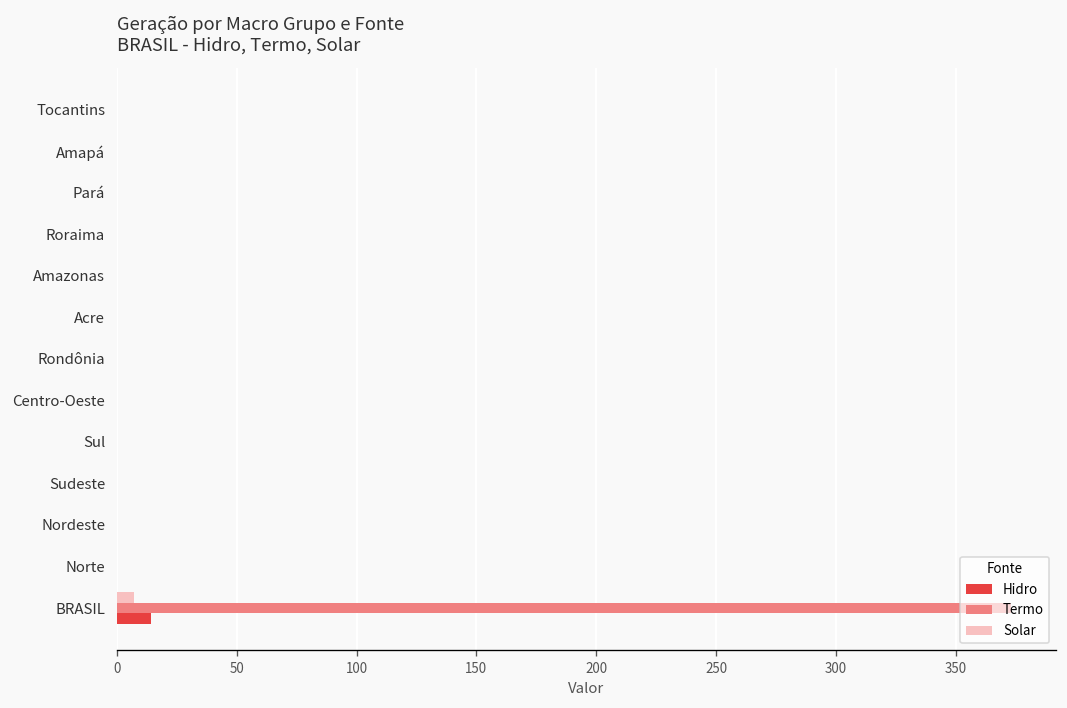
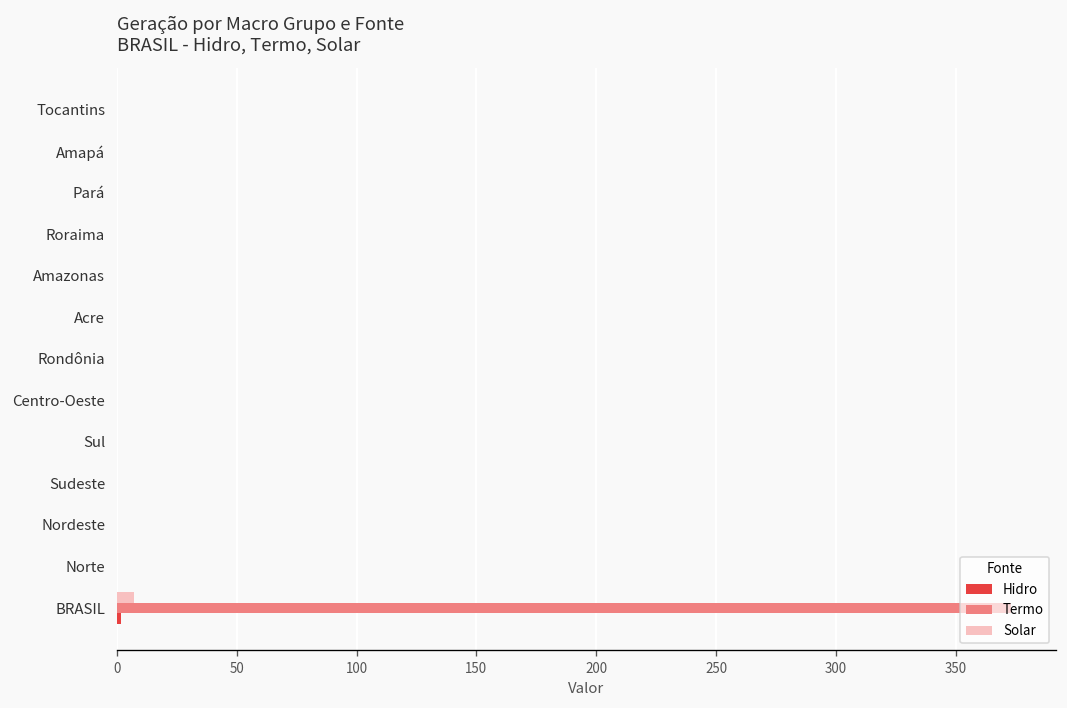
  {
    "Hidro": {
      "Tocantins": 0,
      "Amapá": 0,
      "Pará": 0,
      "Roraima": 0,
      "Amazonas": 0,
      "Acre": 0,
      "Rondônia": 0,
      "Centro-Oeste": 0,
      "Sul": 0,
      "Sudeste": 0,
      "Nordeste": 0,
      "Norte": 0,
-     "BRASIL": 14
+     "BRASIL": 2
    },
    "Termo": {
      "Tocantins": 0,
      "Amapá": 0,
      "Pará": 0,
      "Roraima": 0,
      "Amazonas": 0,
      "Acre": 0,
      "Rondônia": 0,
      "Centro-Oeste": 0,
      "Sul": 0,
      "Sudeste": 0,
      "Nordeste": 0,
      "Norte": 0
    },
    "Solar": {
      "Tocantins": 0,
      "Amapá": 0,
      "Pará": 0,
      "Roraima": 0,
      "Amazonas": 0,
      "Acre": 0,
      "Rondônia": 0,
      "Centro-Oeste": 0,
      "Sul": 0,
      "Sudeste": 0,
      "Nordeste": 0,
      "Norte": 0,
      "BRASIL": 7
    }
  }
